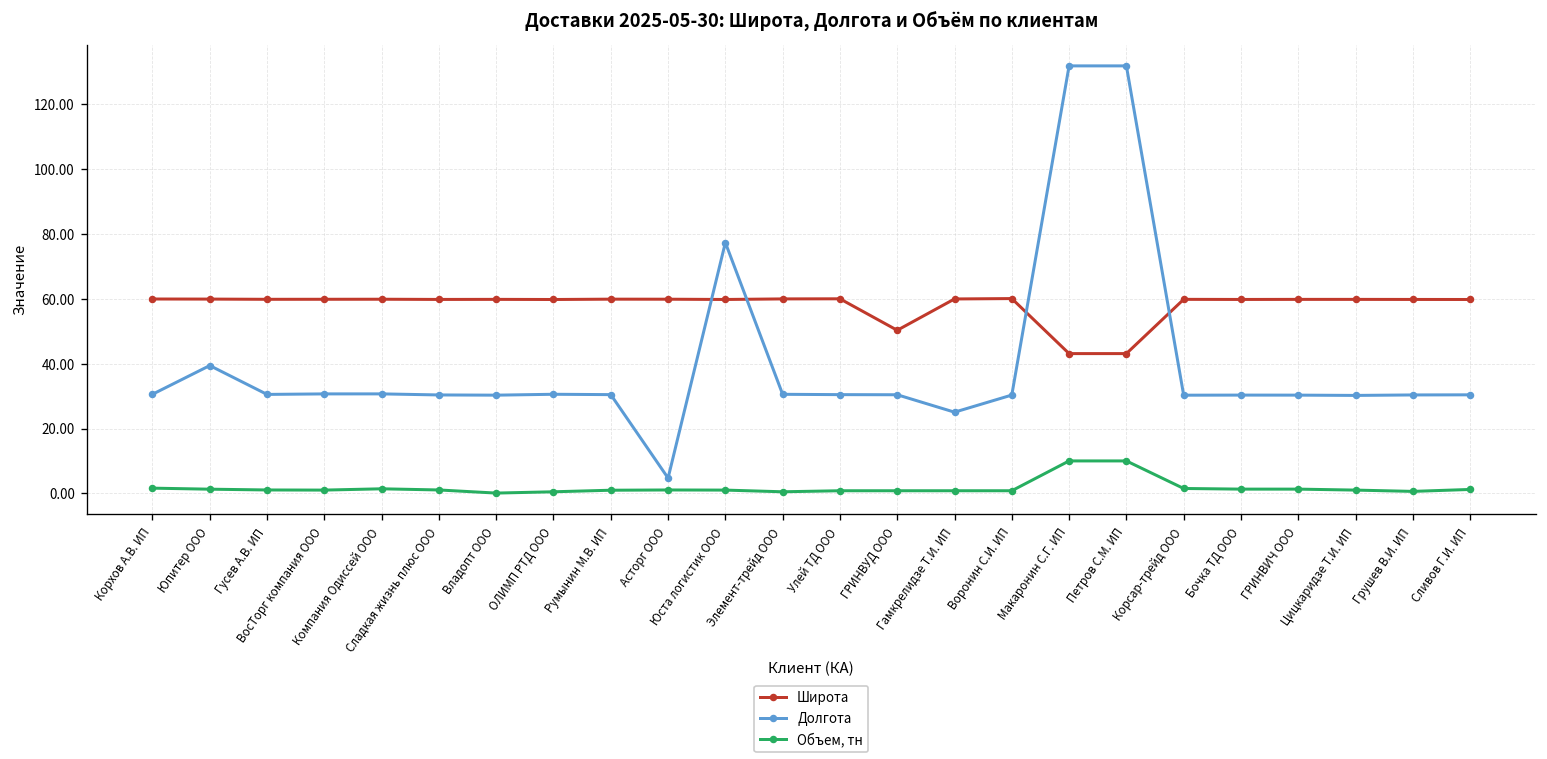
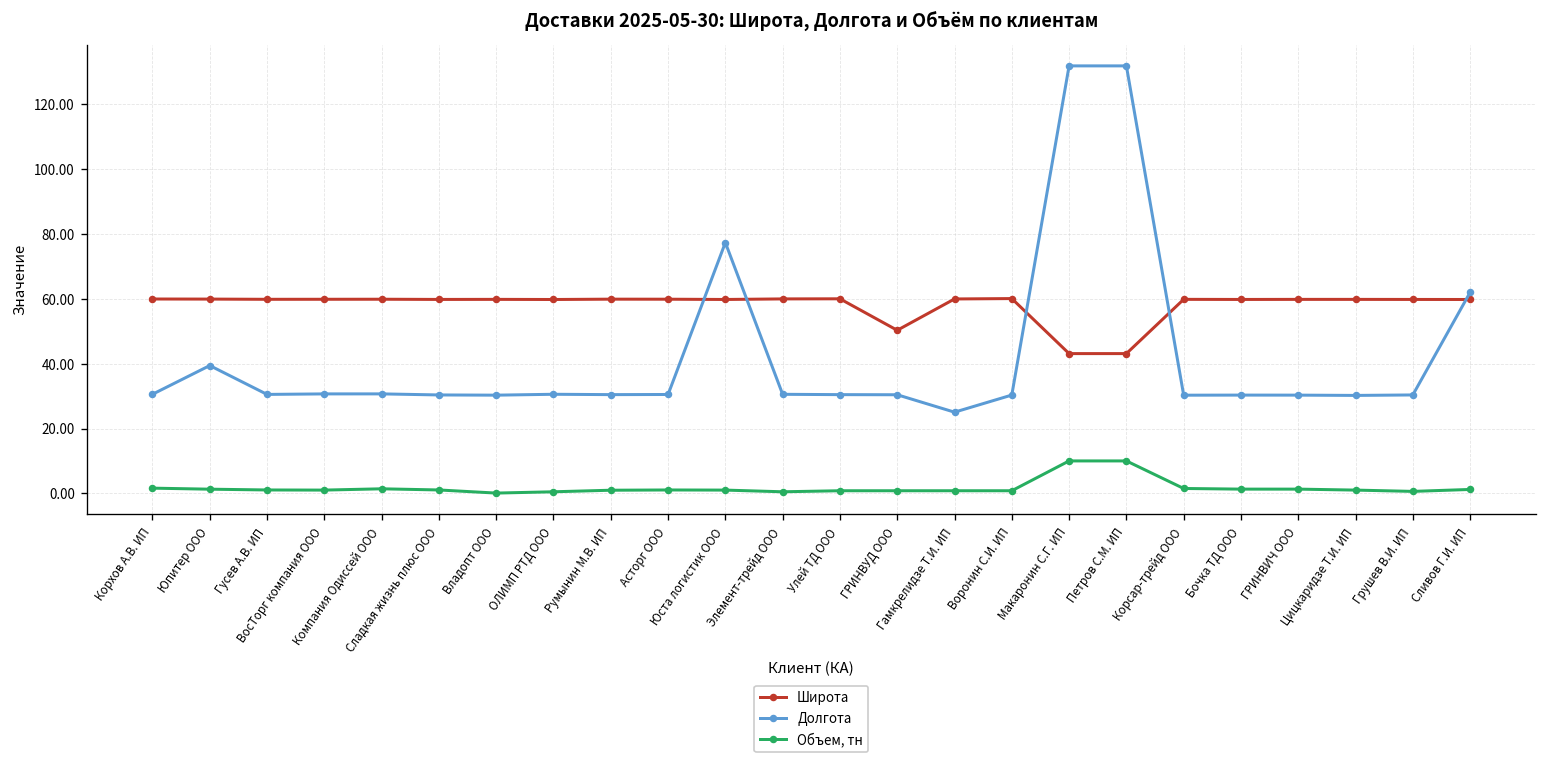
  {
    "Широта": {
      "Корхов А.В. ИП": 60,
      "Юпитер ООО": 60,
      "Гусев А.В. ИП": 60,
      "ВосТорг компания ООО": 60,
      "Компания Одиссей ООО": 60,
      "Сладкая жизнь плюс ООО": 60,
      "Владопт ООО": 60,
      "ОЛИМП РТД ООО": 60,
      "Румынин М.В. ИП": 60,
      "Асторг ООО": 60,
      "Юста логистик ООО": 60,
      "Элемент-трейд ООО": 60,
      "Улей ТД ООО": 60,
      "ГРИНВУД ООО": 50,
      "Гамкрелидзе Т.И. ИП": 60,
      "Воронин С.И. ИП": 60,
      "Макаронин С.Г. ИП": 43,
      "Петров С.М. ИП": 43,
      "Корсар-трейд ООО": 60,
      "Бочка ТД ООО": 60,
      "ГРИНВИЧ ООО": 60,
      "Цицкаридзе Т.И. ИП": 60,
      "Грушев В.И. ИП": 60,
      "Сливов Г.И. ИП": 60
    },
    "Долгота": {
      "Корхов А.В. ИП": 31,
      "Юпитер ООО": 39,
      "Гусев А.В. ИП": 31,
      "ВосТорг компания ООО": 31,
      "Компания Одиссей ООО": 31,
      "Сладкая жизнь плюс ООО": 30,
      "Владопт ООО": 30,
      "ОЛИМП РТД ООО": 31,
      "Румынин М.В. ИП": 30,
-     "Асторг ООО": 5,
+     "Асторг ООО": 30,
      "Юста логистик ООО": 77,
      "Элемент-трейд ООО": 31,
      "Улей ТД ООО": 30,
      "ГРИНВУД ООО": 30,
      "Гамкрелидзе Т.И. ИП": 25,
      "Воронин С.И. ИП": 30,
      "Макаронин С.Г. ИП": 132,
      "Петров С.М. ИП": 132,
      "Корсар-трейд ООО": 30,
      "Бочка ТД ООО": 30,
      "ГРИНВИЧ ООО": 30,
      "Цицкаридзе Т.И. ИП": 30,
      "Грушев В.И. ИП": 30,
-     "Сливов Г.И. ИП": 30
+     "Сливов Г.И. ИП": 62
    },
    "Объем, тн": {
      "Корхов А.В. ИП": 2,
      "Юпитер ООО": 1,
      "Гусев А.В. ИП": 1,
      "ВосТорг компания ООО": 1,
      "Компания Одиссей ООО": 1,
      "Сладкая жизнь плюс ООО": 1,
      "Владопт ООО": 0,
      "ОЛИМП РТД ООО": 0,
      "Румынин М.В. ИП": 1,
      "Асторг ООО": 1,
      "Юста логистик ООО": 1,
      "Элемент-трейд ООО": 0,
      "Улей ТД ООО": 1,
      "ГРИНВУД ООО": 1,
      "Гамкрелидзе Т.И. ИП": 1,
      "Воронин С.И. ИП": 1,
      "Макаронин С.Г. ИП": 10,
      "Петров С.М. ИП": 10,
      "Корсар-трейд ООО": 2,
      "Бочка ТД ООО": 1,
      "ГРИНВИЧ ООО": 1,
      "Цицкаридзе Т.И. ИП": 1,
      "Грушев В.И. ИП": 1,
      "Сливов Г.И. ИП": 1
    }
  }
